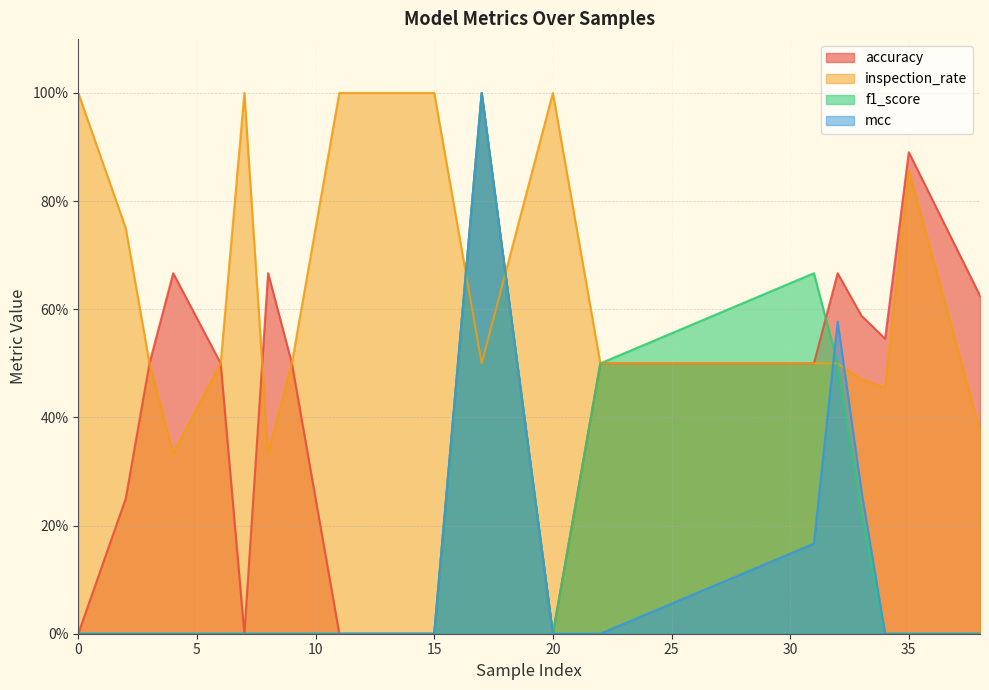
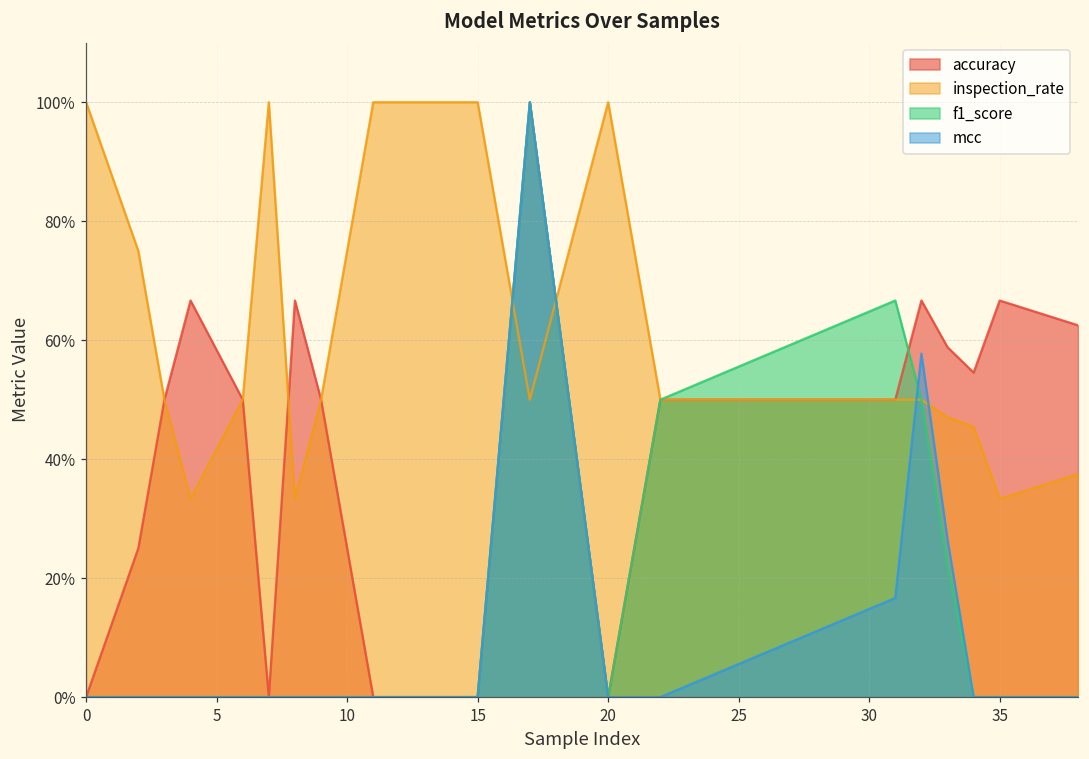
  {
    "accuracy": {
-     "35": "89%"
+     "35": "67%"
    },
    "inspection_rate": {
      "0": "100%",
      "15": "100%",
      "20": "100%",
-     "35": "86%"
+     "35": "33%"
    }
  }
